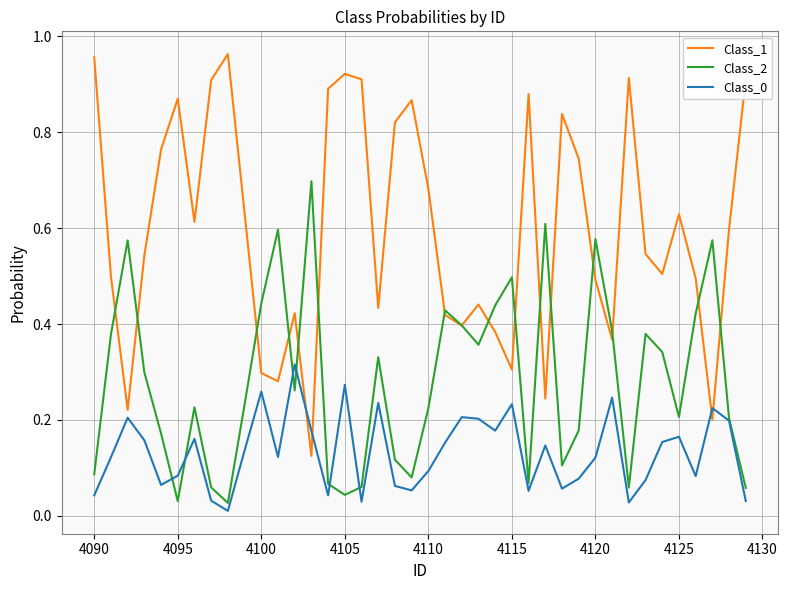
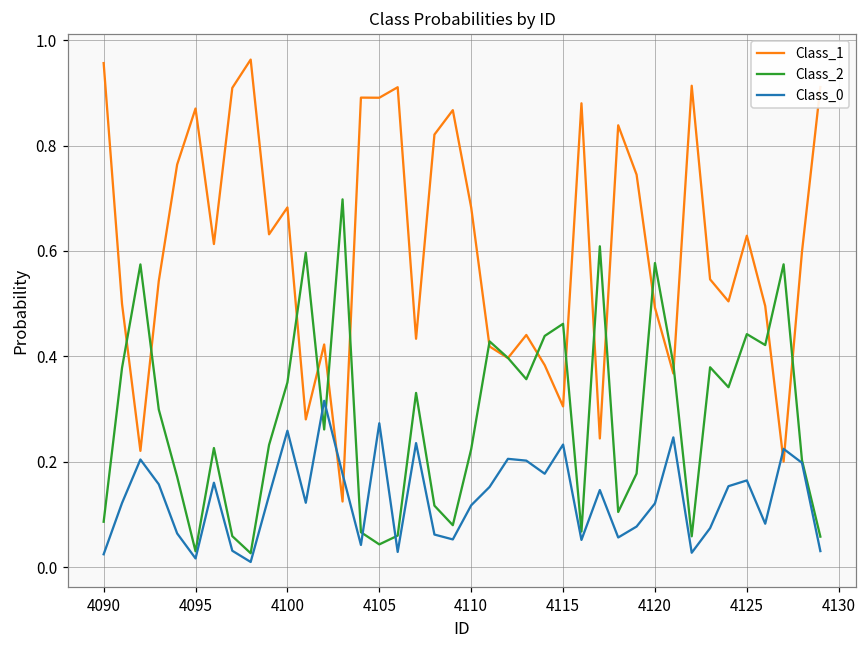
  {
    "Class_1": {
      "4090": 0.96,
      "4095": 0.87,
-     "4100": 0.30,
-     "4105": 0.92,
+     "4100": 0.68,
+     "4105": 0.89,
      "4110": 0.68,
      "4115": 0.31,
      "4120": 0.49,
      "4125": 0.63
    },
    "Class_2": {
      "4090": 0.09,
      "4095": 0.03,
-     "4100": 0.44,
+     "4100": 0.35,
      "4105": 0.04,
      "4110": 0.22,
-     "4115": 0.50,
+     "4115": 0.46,
      "4120": 0.58,
-     "4125": 0.21
+     "4125": 0.44
    },
    "Class_0": {
-     "4090": 0.04,
-     "4095": 0.08,
+     "4090": 0.02,
+     "4095": 0.02,
      "4100": 0.26,
      "4105": 0.27,
-     "4110": 0.09,
+     "4110": 0.12,
      "4115": 0.23,
      "4120": 0.12,
      "4125": 0.16
    }
  }
